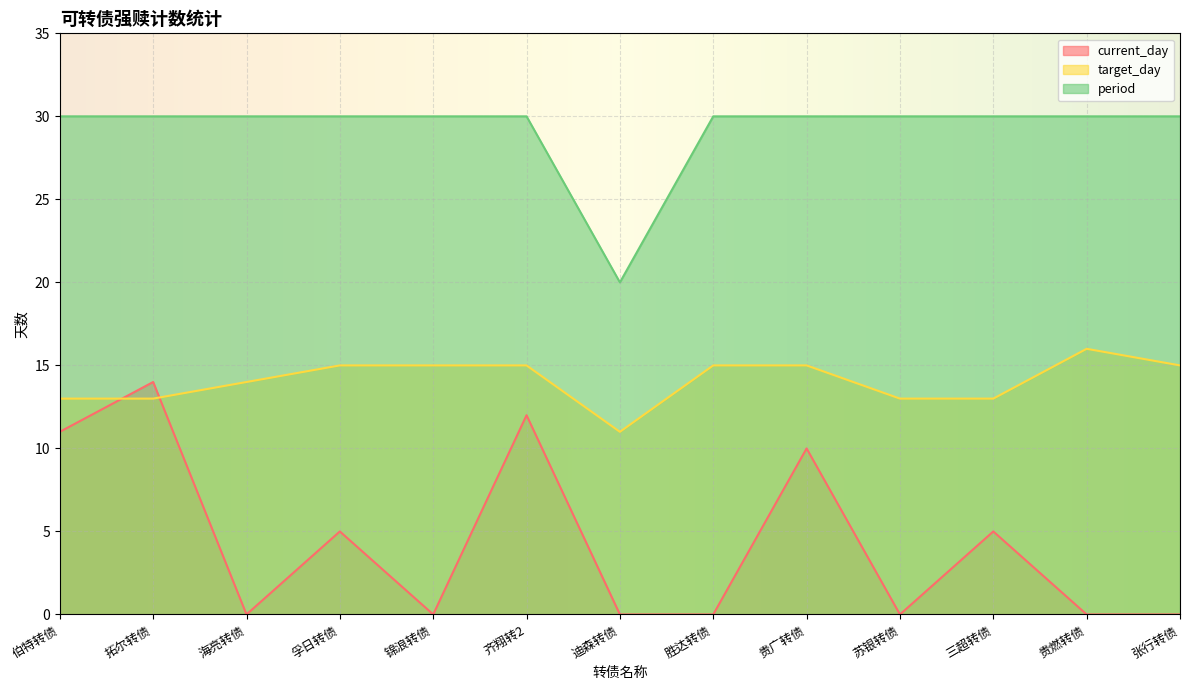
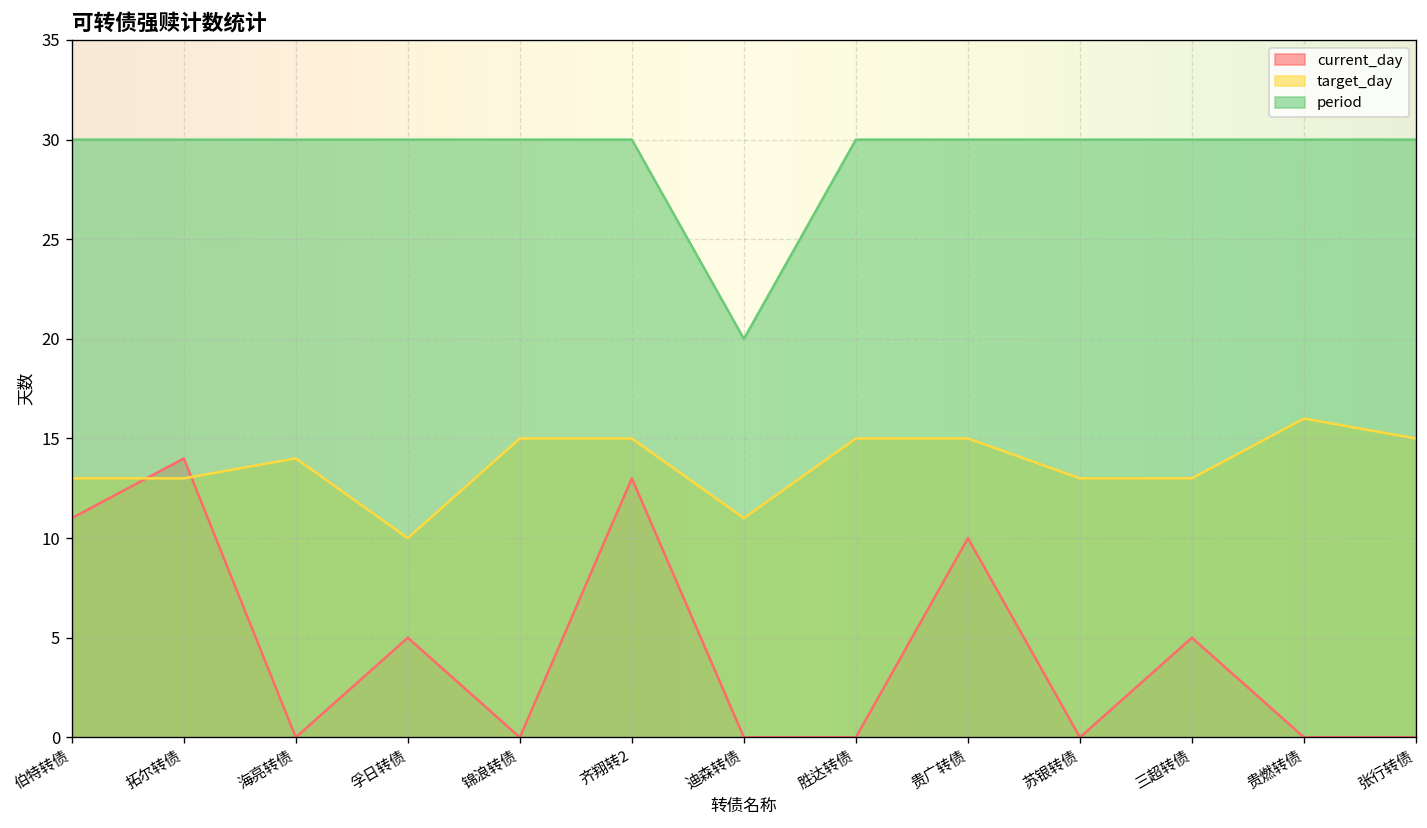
  {
    "current_day": {
      "伯特转债": 11,
      "拓尔转债": 14,
      "海亮转债": 0,
      "孚日转债": 5,
      "锦浪转债": 0,
-     "齐翔转2": 12,
+     "齐翔转2": 13,
      "迪森转债": 0,
      "胜达转债": 0,
      "贵广转债": 10,
      "苏银转债": 0,
      "三超转债": 5,
      "贵燃转债": 0,
      "张行转债": 0
    },
    "target_day": {
      "伯特转债": 13,
      "拓尔转债": 13,
      "海亮转债": 14,
-     "孚日转债": 15,
+     "孚日转债": 10,
      "锦浪转债": 15,
      "齐翔转2": 15,
      "迪森转债": 11,
      "胜达转债": 15,
      "贵广转债": 15,
      "苏银转债": 13,
      "三超转债": 13,
      "贵燃转债": 16,
      "张行转债": 15
    },
    "period": {
      "伯特转债": 30,
      "拓尔转债": 30,
      "海亮转债": 30,
      "孚日转债": 30,
      "锦浪转债": 30,
      "齐翔转2": 30,
      "迪森转债": 20,
      "胜达转债": 30,
      "贵广转债": 30,
      "苏银转债": 30,
      "三超转债": 30,
      "贵燃转债": 30,
      "张行转债": 30
    }
  }
